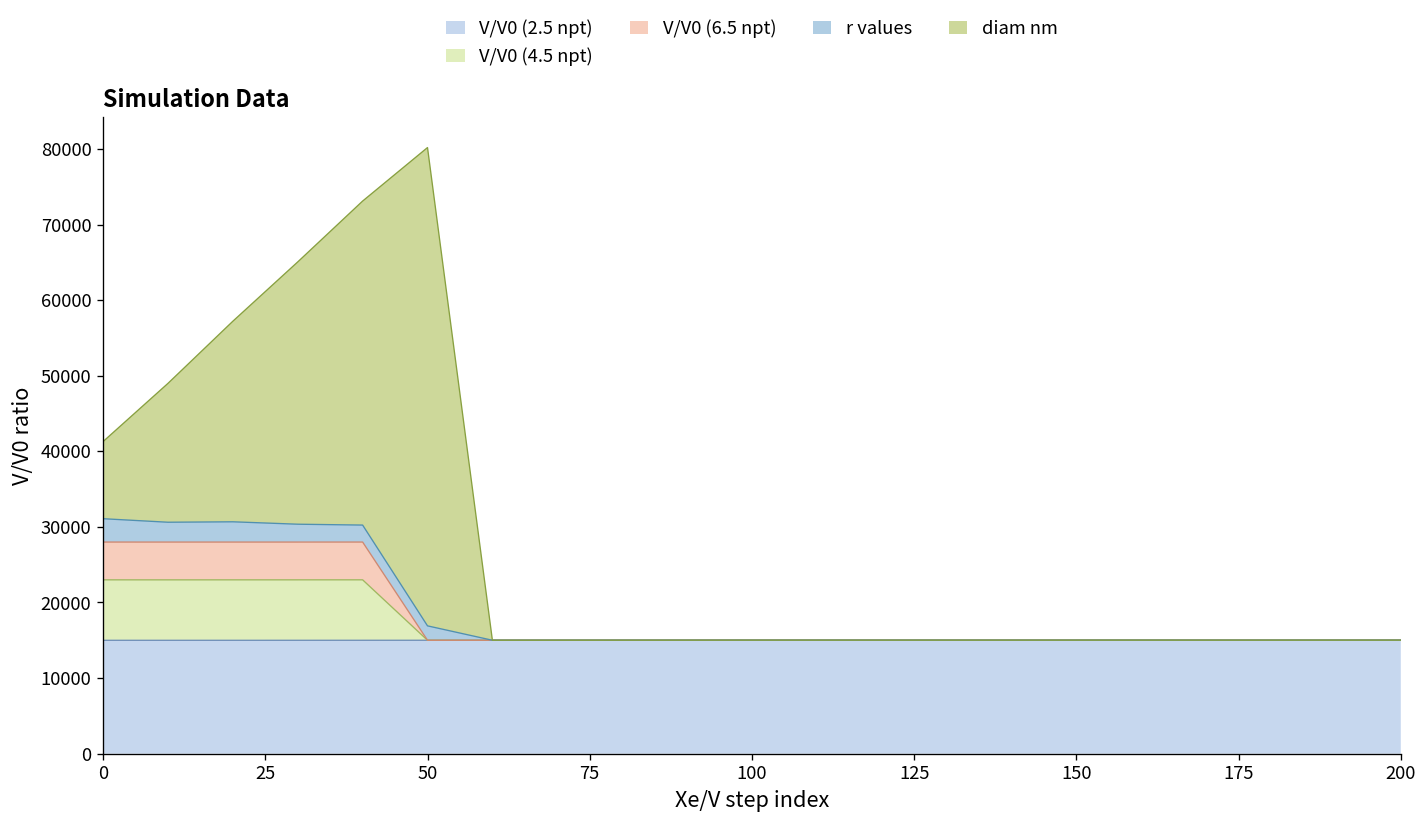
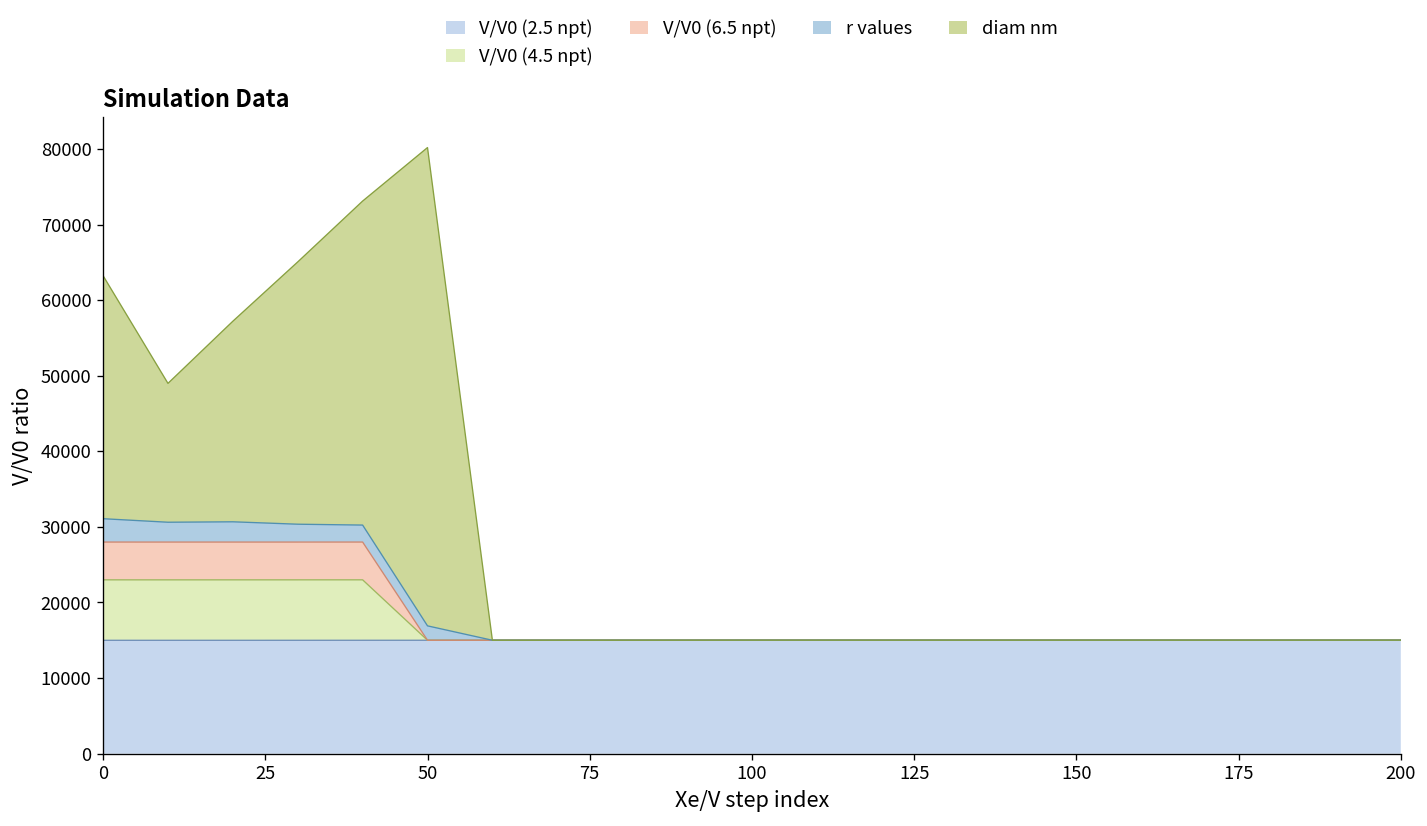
  {
    "diam nm": {
-     "0": 10000,
+     "0": 32000,
      "50": 63000
    }
  }
